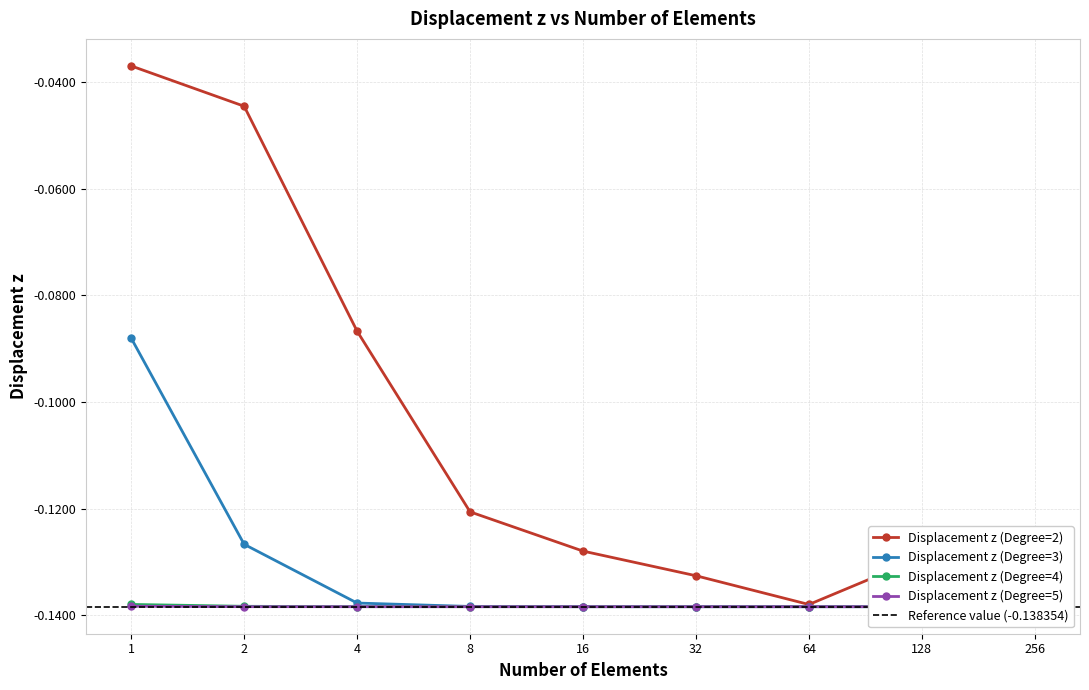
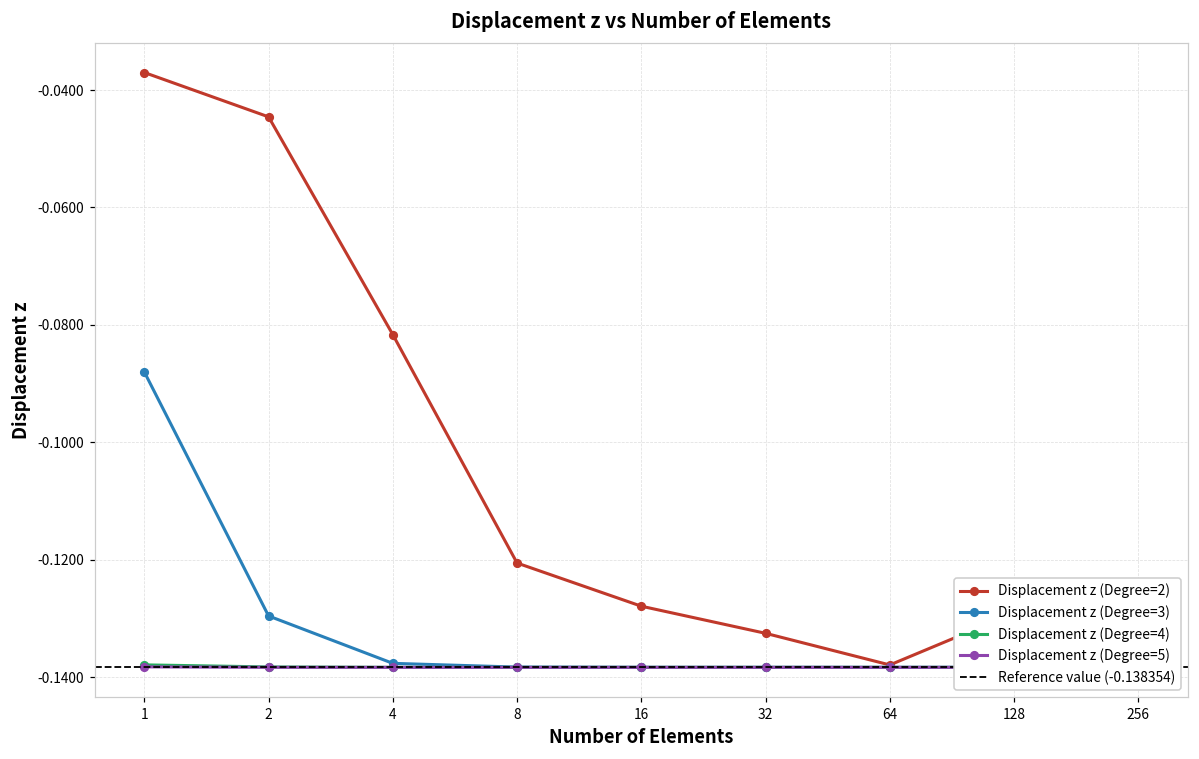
  {
    "Displacement z (Degree=2)": {
      "1": -0.037,
      "2": -0.045,
-     "4": -0.087,
+     "4": -0.082,
      "8": -0.121,
      "16": -0.128,
      "32": -0.133
    },
    "Displacement z (Degree=3)": {
      "1": -0.088,
-     "2": -0.127,
+     "2": -0.130,
      "4": -0.138
    }
  }
